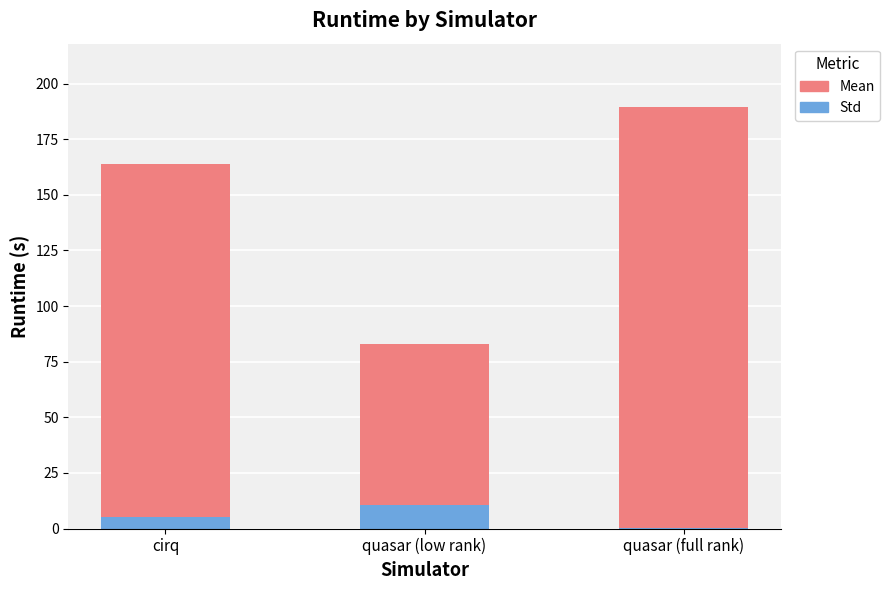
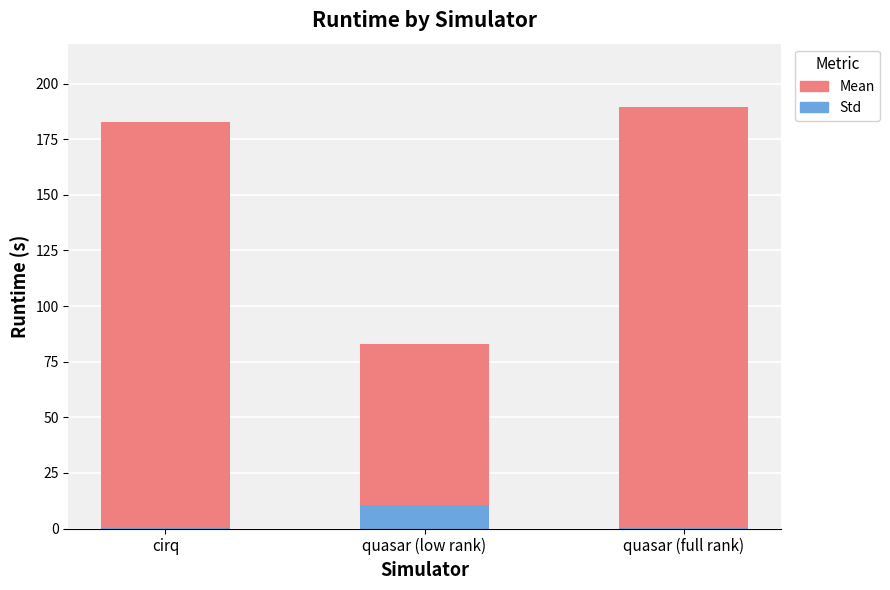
  {
    "Std": {
-     "cirq": 5,
+     "cirq": 0,
      "quasar (low rank)": 10
    },
    "Mean": {
-     "cirq": 159,
+     "cirq": 183,
      "quasar (low rank)": 72,
      "quasar (full rank)": 189
    }
  }
